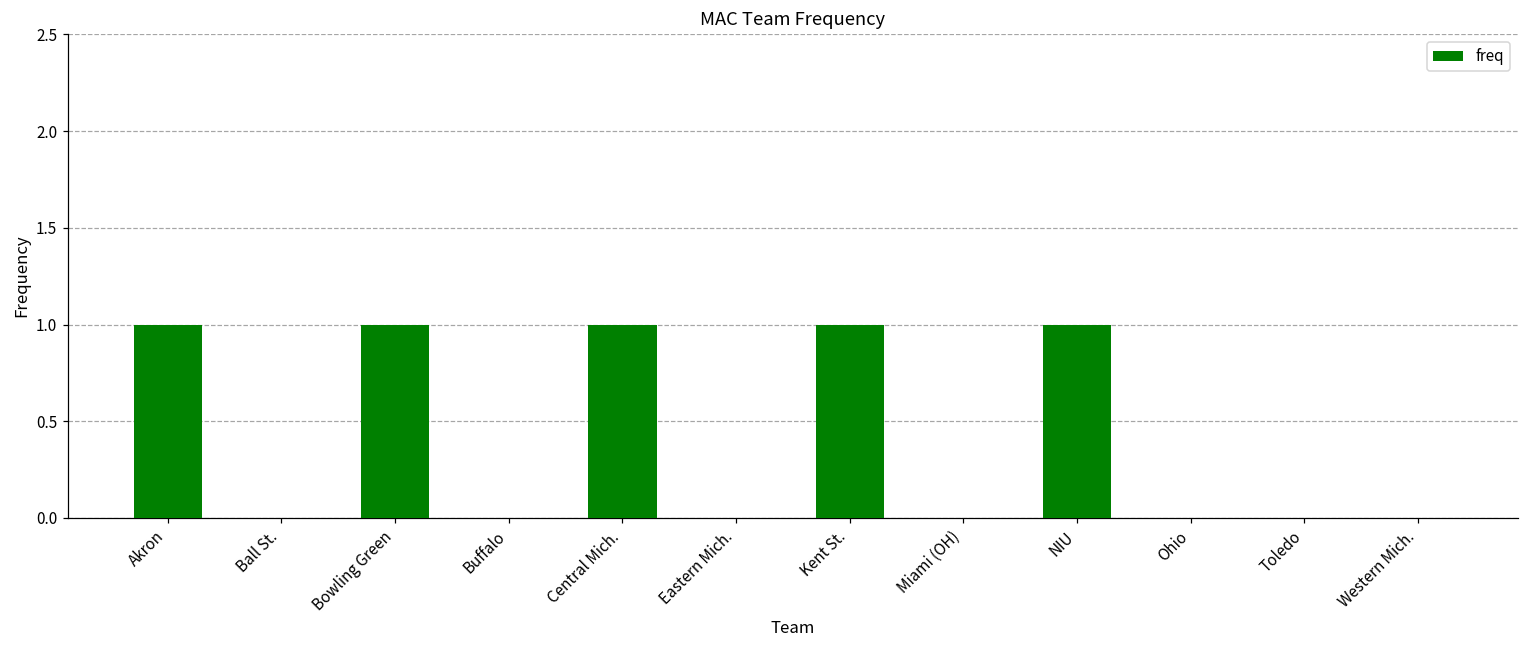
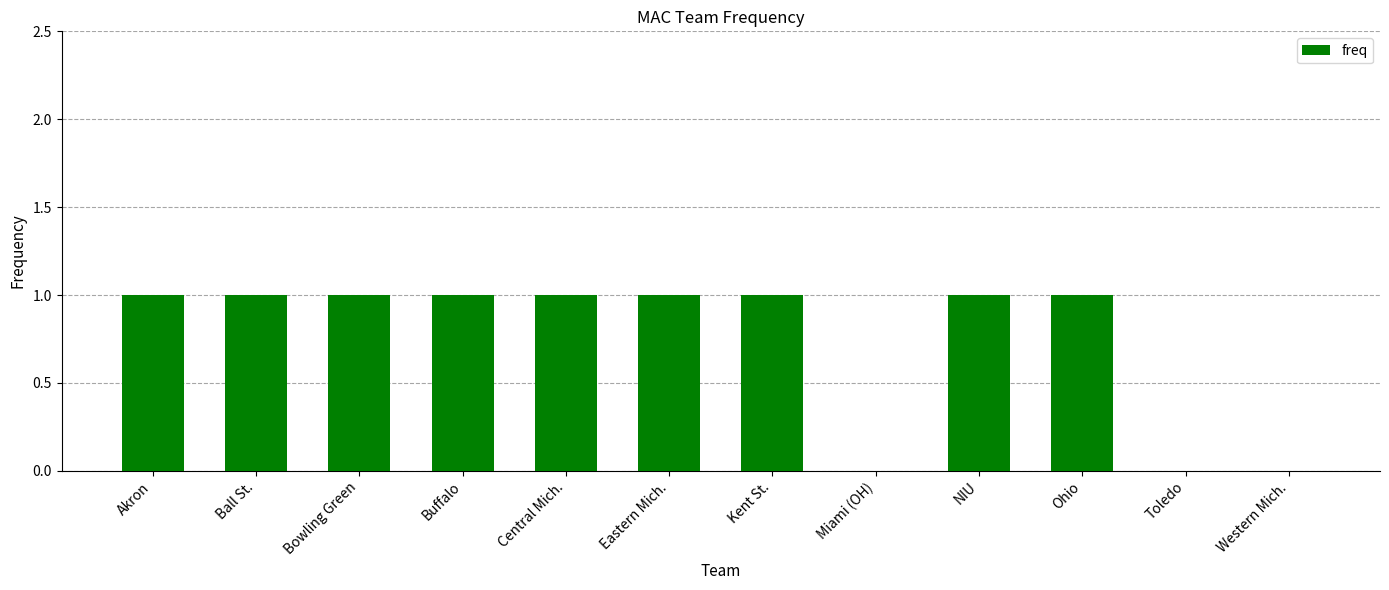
  {
    "Akron": 1,
-   "Ball St.": 0,
+   "Ball St.": 1,
    "Bowling Green": 1,
-   "Buffalo": 0,
+   "Buffalo": 1,
    "Central Mich.": 1,
-   "Eastern Mich.": 0,
+   "Eastern Mich.": 1,
    "Kent St.": 1,
    "Miami (OH)": 0,
    "NIU": 1,
-   "Ohio": 0,
+   "Ohio": 1,
    "Toledo": 0,
    "Western Mich.": 0
  }
